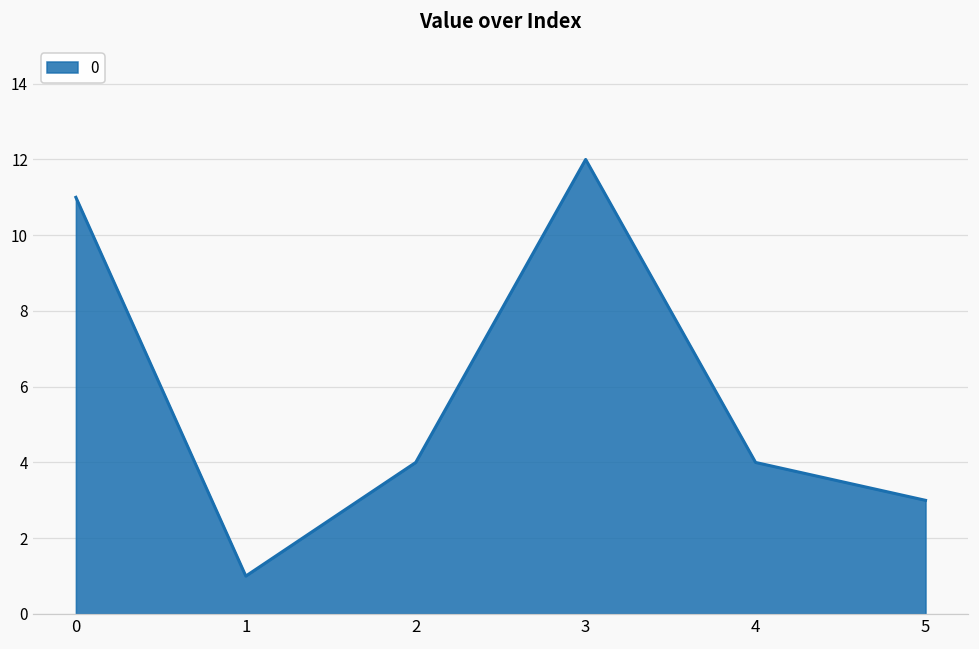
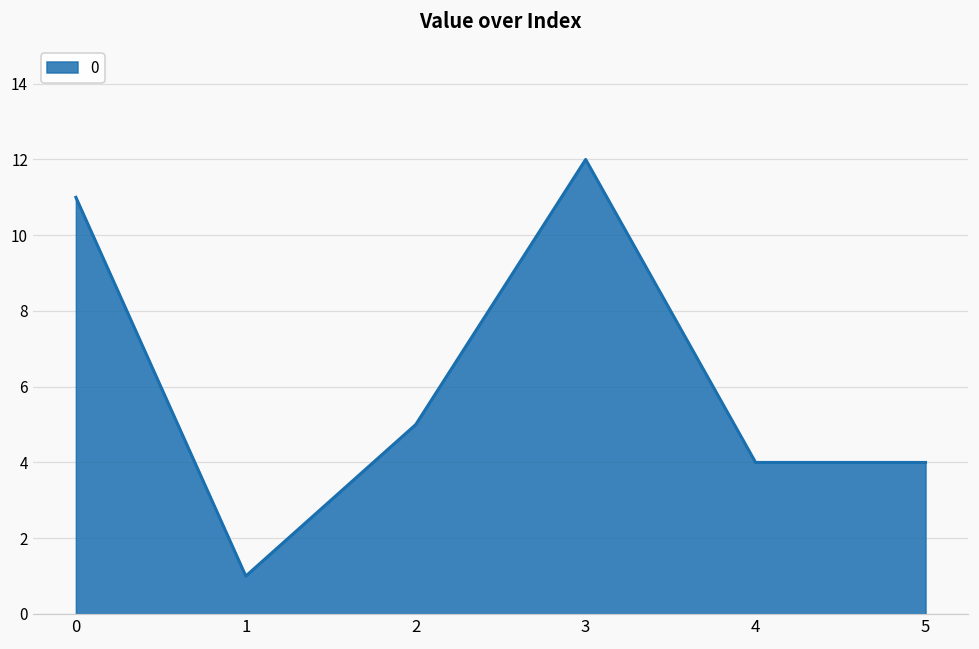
  {
    "0": 11,
    "1": 1,
-   "2": 4,
+   "2": 5,
    "3": 12,
    "4": 4,
-   "5": 3
+   "5": 4
  }
